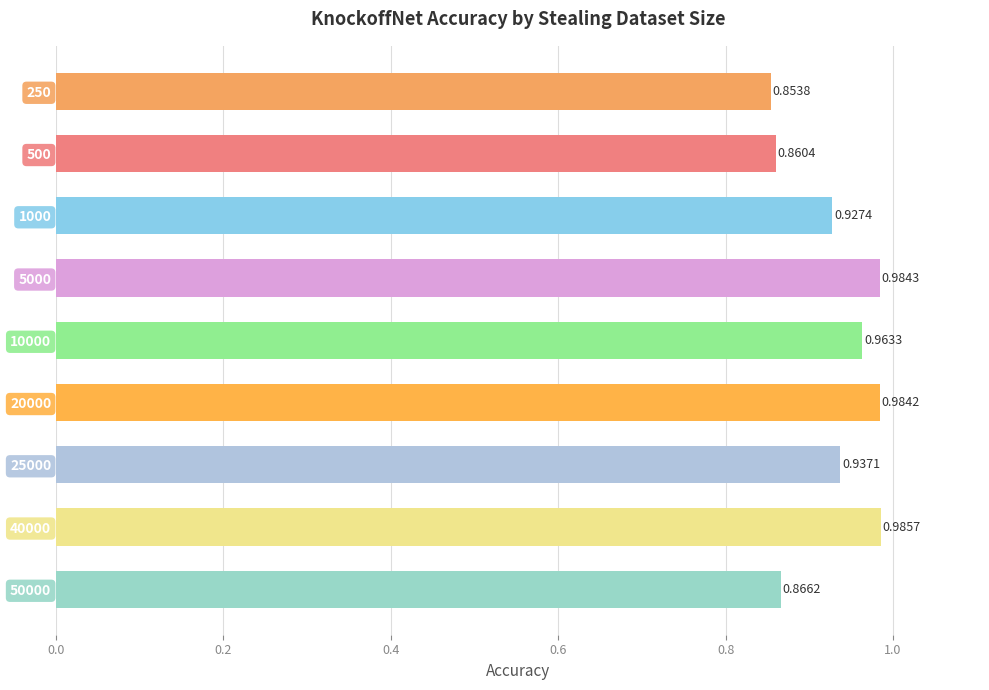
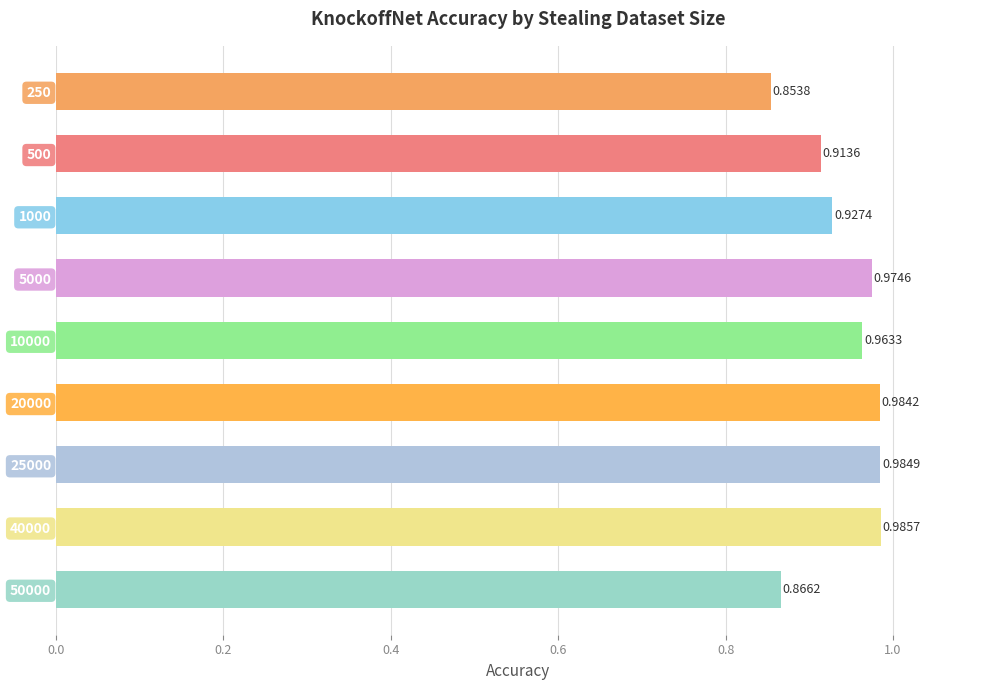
  {
    "250": 0.8538,
-   "500": 0.8604,
+   "500": 0.9136,
    "1000": 0.9274,
-   "5000": 0.9843,
+   "5000": 0.9746,
    "10000": 0.9633,
    "20000": 0.9842,
-   "25000": 0.9371,
+   "25000": 0.9849,
    "40000": 0.9857,
    "50000": 0.8662
  }
